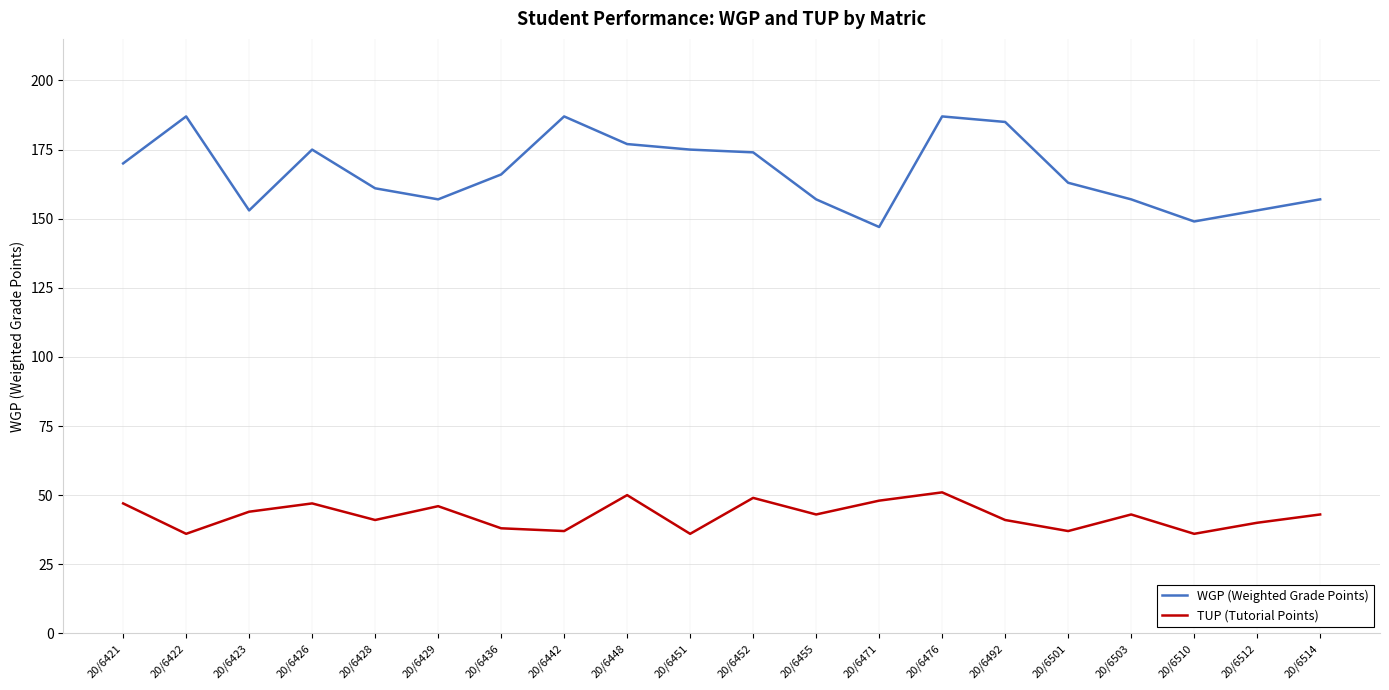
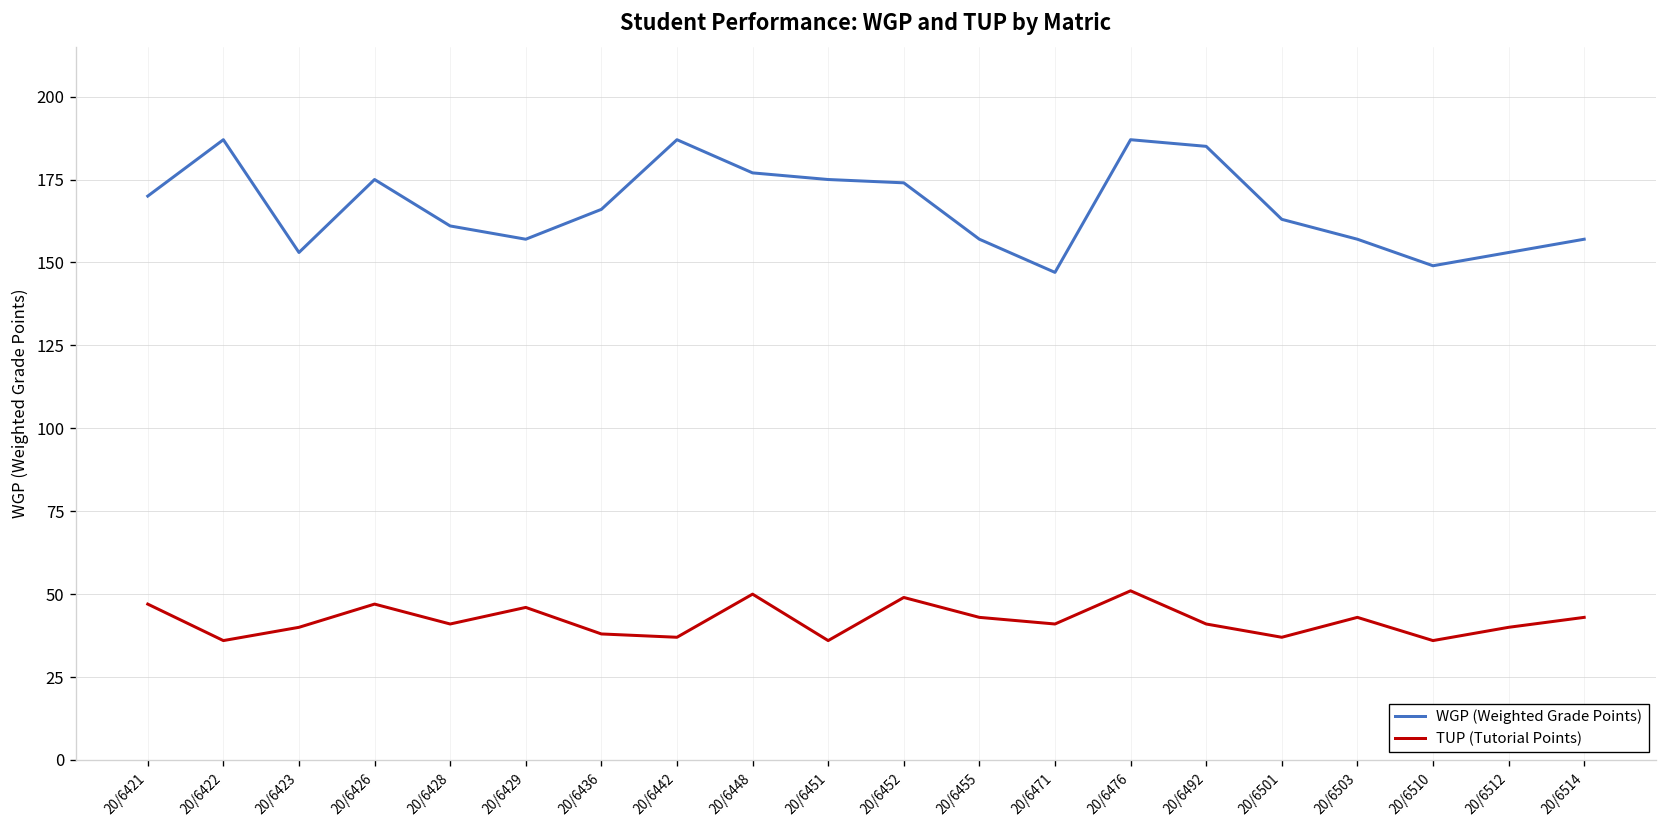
  {
    "WGP (Weighted Grade Points)": {
      "20/6421": 170,
      "20/6422": 187,
      "20/6423": 153,
      "20/6426": 175,
      "20/6428": 161,
      "20/6429": 157,
      "20/6436": 166,
      "20/6442": 187,
      "20/6448": 177,
      "20/6451": 175,
      "20/6452": 174,
      "20/6455": 157,
      "20/6471": 147,
      "20/6476": 187,
      "20/6492": 185,
      "20/6501": 163,
      "20/6503": 157,
      "20/6510": 149,
      "20/6512": 153,
      "20/6514": 157
    },
    "TUP (Tutorial Points)": {
      "20/6421": 47,
      "20/6422": 36,
-     "20/6423": 44,
+     "20/6423": 40,
      "20/6426": 47,
      "20/6428": 41,
      "20/6429": 46,
      "20/6436": 38,
      "20/6442": 37,
      "20/6448": 50,
      "20/6451": 36,
      "20/6452": 49,
      "20/6455": 43,
-     "20/6471": 48,
+     "20/6471": 41,
      "20/6476": 51,
      "20/6492": 41,
      "20/6501": 37,
      "20/6503": 43,
      "20/6510": 36,
      "20/6512": 40,
      "20/6514": 43
    }
  }
